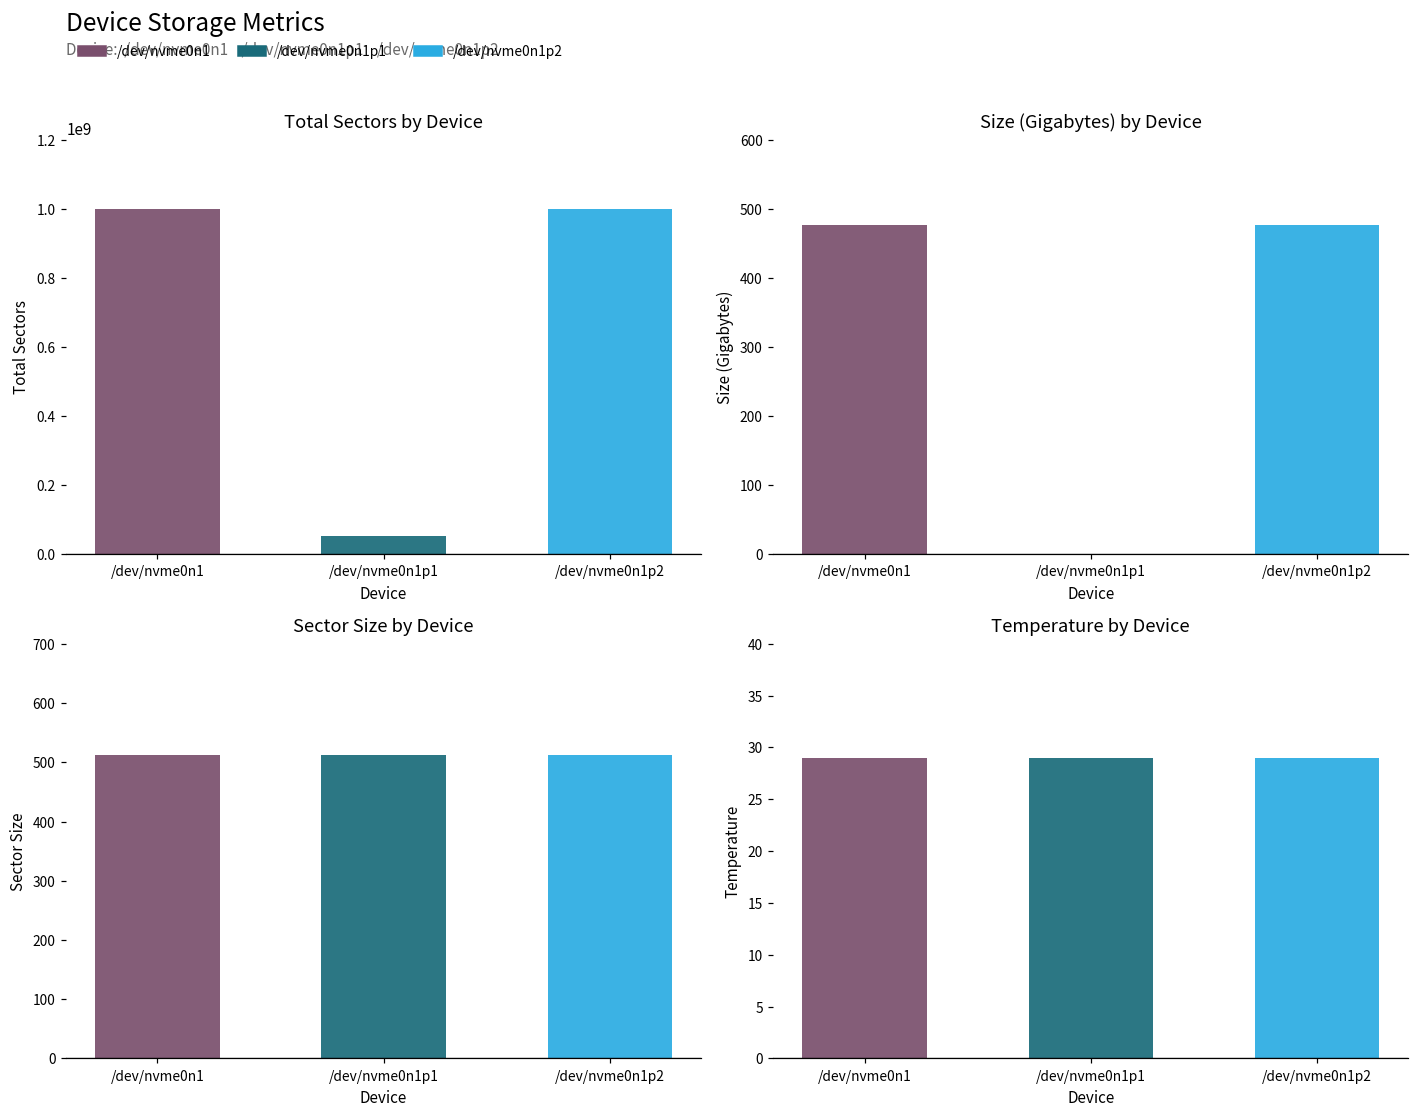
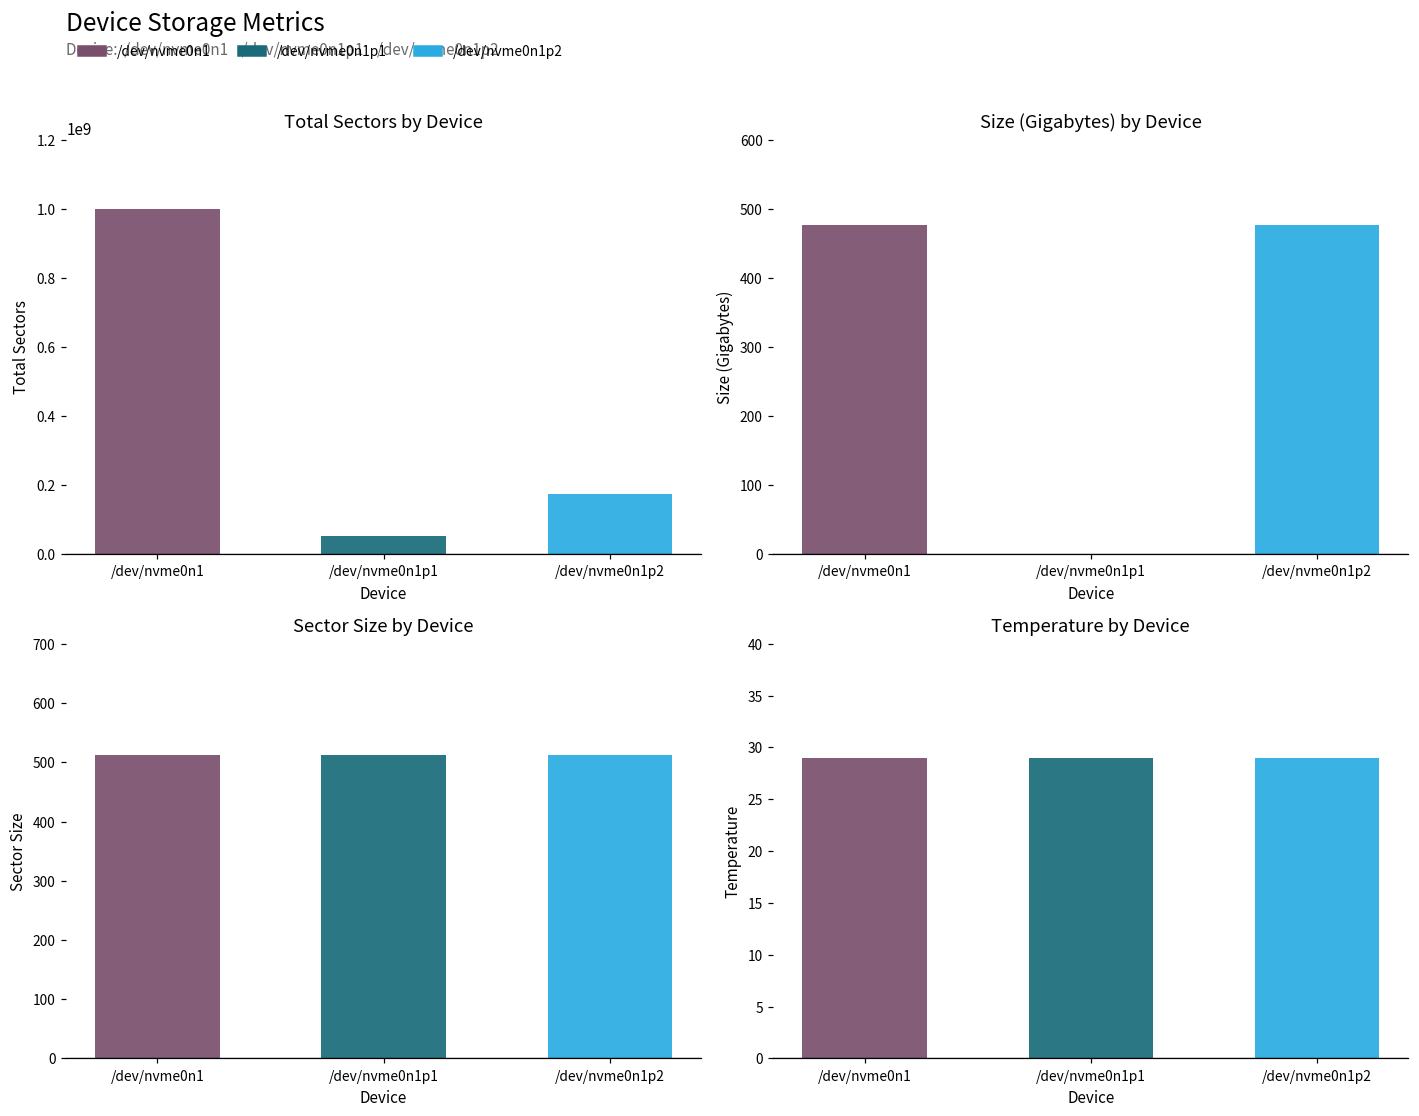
  {
    "Total Sectors by Device": {
      "/dev/nvme0n1": 1000000000,
      "/dev/nvme0n1p1": 50000000,
-     "/dev/nvme0n1p2": 1000000000
+     "/dev/nvme0n1p2": 170000000
    },
    "Size (Gigabytes) by Device": {
      "/dev/nvme0n1": 480,
      "/dev/nvme0n1p2": 480
    },
    "Sector Size by Device": {
      "/dev/nvme0n1": 510,
      "/dev/nvme0n1p1": 510,
      "/dev/nvme0n1p2": 510
    },
    "Temperature by Device": {
      "/dev/nvme0n1": 29,
      "/dev/nvme0n1p1": 29,
      "/dev/nvme0n1p2": 29
    }
  }
